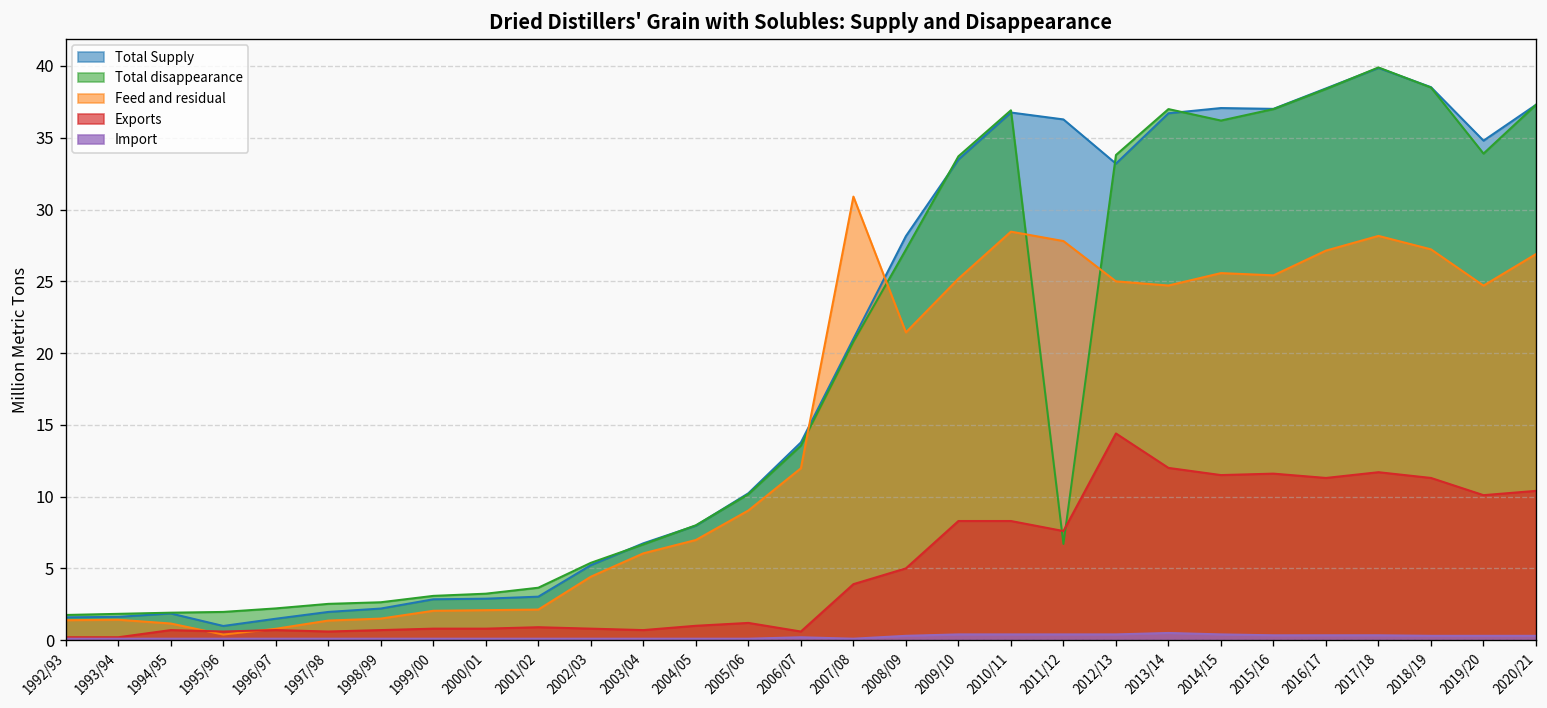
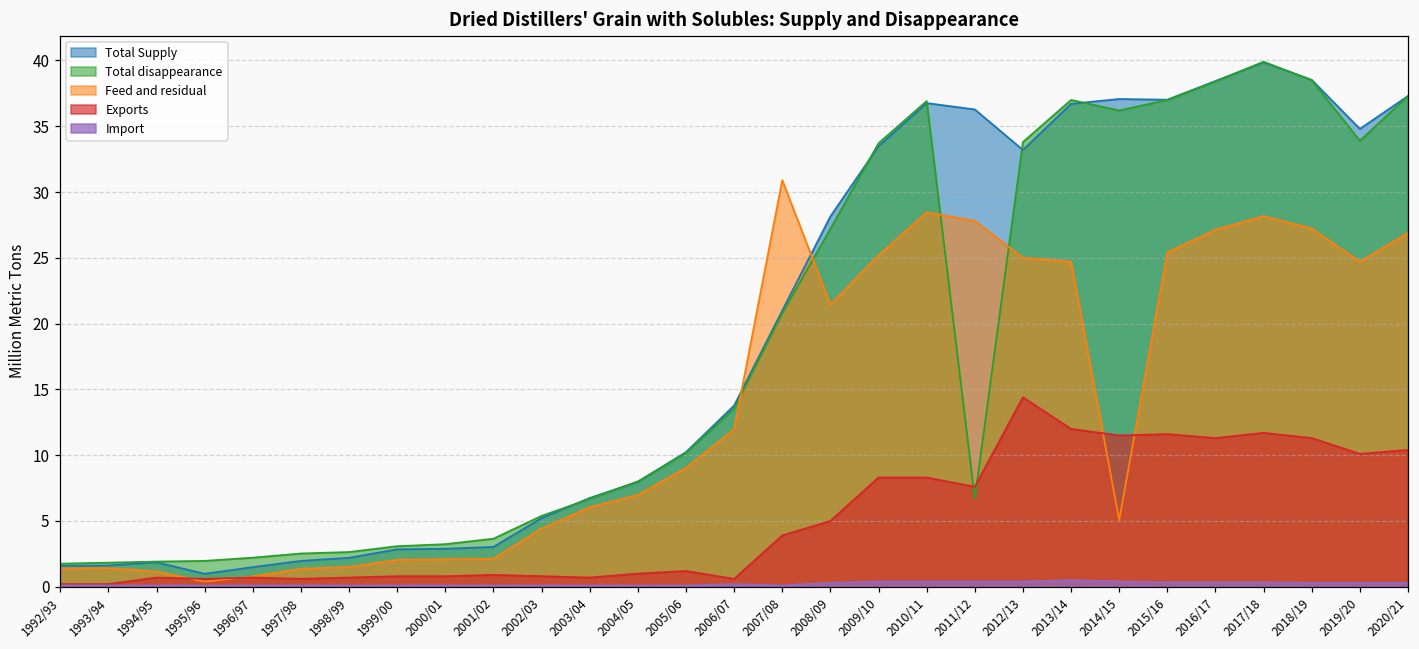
  {
    "Total Supply": {
      "1995/96": 1.0,
      "1996/97": 1.5,
      "1997/98": 2.0,
      "1998/99": 2.2,
      "1999/00": 2.8,
      "2000/01": 2.9,
      "2001/02": 3.0,
      "2006/07": 13.8,
      "2008/09": 28.1,
      "2009/10": 33.5,
      "2011/12": 36.3,
      "2012/13": 33.2,
      "2013/14": 36.7,
      "2014/15": 37.1,
      "2019/20": 34.8
    },
    "Total disappearance": {
      "1995/96": 2.0,
      "1996/97": 2.2,
      "1997/98": 2.5,
      "1998/99": 2.6,
      "1999/00": 3.1,
      "2000/01": 3.2,
      "2001/02": 3.7,
      "2006/07": 13.5,
      "2008/09": 27.2,
      "2009/10": 33.7,
      "2011/12": 6.7,
      "2012/13": 33.8,
      "2013/14": 37.0,
      "2014/15": 36.2,
      "2019/20": 33.9
    },
    "Feed and residual": {
      "1994/95": 1.2,
      "1995/96": 0.4,
      "1997/98": 1.4,
      "1998/99": 1.5,
      "1999/00": 2.0,
      "2000/01": 2.1,
      "2001/02": 2.1,
      "2002/03": 4.4,
      "2003/04": 6.0,
      "2004/05": 7.0,
      "2005/06": 9.0,
      "2006/07": 12.0,
      "2007/08": 30.9,
      "2008/09": 21.4,
      "2009/10": 25.2,
      "2010/11": 28.5,
      "2011/12": 27.8,
      "2012/13": 25.0,
      "2013/14": 24.7,
-     "2014/15": 25.6,
+     "2014/15": 5.1,
      "2015/16": 25.4,
      "2016/17": 27.1,
      "2017/18": 28.2,
      "2018/19": 27.2,
      "2019/20": 24.7,
      "2020/21": 26.9
    },
    "Exports": {
      "1994/95": 0.7,
      "1995/96": 0.6,
      "1997/98": 0.6,
      "1998/99": 0.7,
      "1999/00": 0.8,
      "2000/01": 0.8,
      "2001/02": 0.9,
      "2002/03": 0.8,
      "2003/04": 0.7,
      "2004/05": 1.0,
      "2005/06": 1.2,
      "2006/07": 0.6,
      "2007/08": 3.9,
      "2008/09": 5.0,
      "2009/10": 8.3,
      "2010/11": 8.3,
      "2011/12": 7.6,
      "2012/13": 14.4,
      "2013/14": 12.0,
      "2014/15": 11.5,
      "2015/16": 11.6,
      "2016/17": 11.3,
      "2017/18": 11.7,
      "2018/19": 11.3,
      "2019/20": 10.1,
      "2020/21": 10.4
    },
    "Import": {
      "1994/95": 0.1,
      "1995/96": 0.1,
      "1996/97": 0.1,
      "1997/98": 0.1,
      "1998/99": 0.1,
      "1999/00": 0.1,
      "2000/01": 0.1,
      "2001/02": 0.1,
      "2002/03": 0.1,
      "2003/04": 0.1,
      "2004/05": 0.1,
      "2005/06": 0.1,
      "2006/07": 0.2,
      "2007/08": 0.1,
      "2008/09": 0.3,
      "2009/10": 0.4,
      "2010/11": 0.4,
      "2011/12": 0.4,
      "2012/13": 0.4,
      "2013/14": 0.5,
      "2014/15": 0.4,
      "2015/16": 0.3,
      "2016/17": 0.3,
      "2017/18": 0.3,
      "2018/19": 0.3,
      "2019/20": 0.3,
      "2020/21": 0.3
    }
  }
